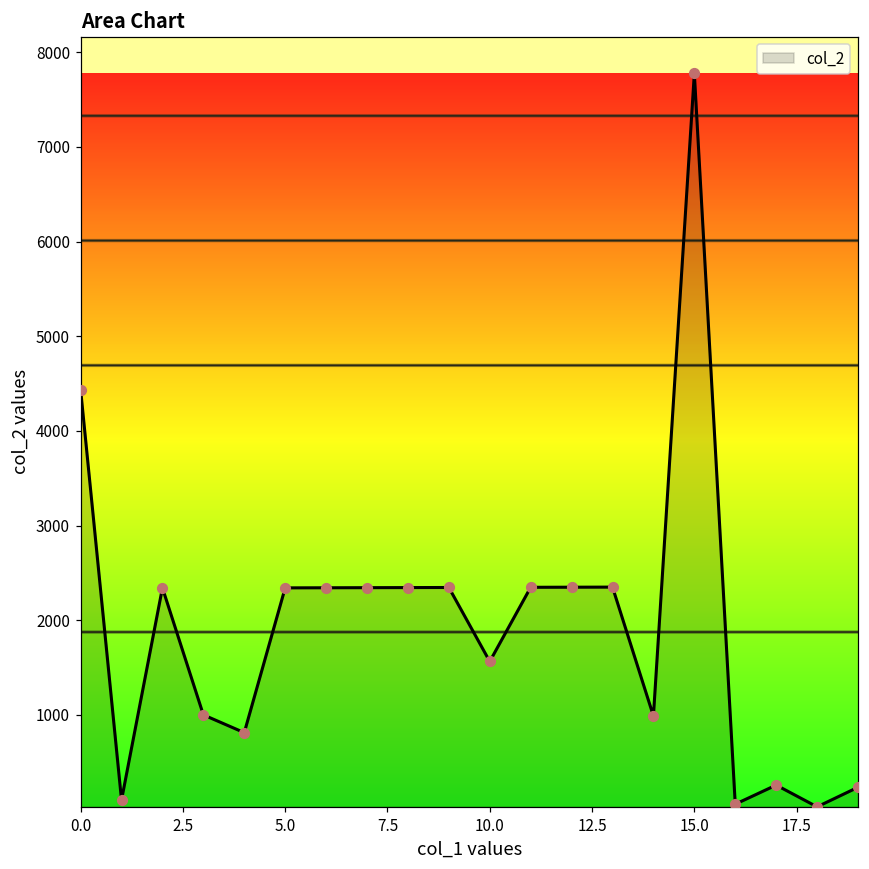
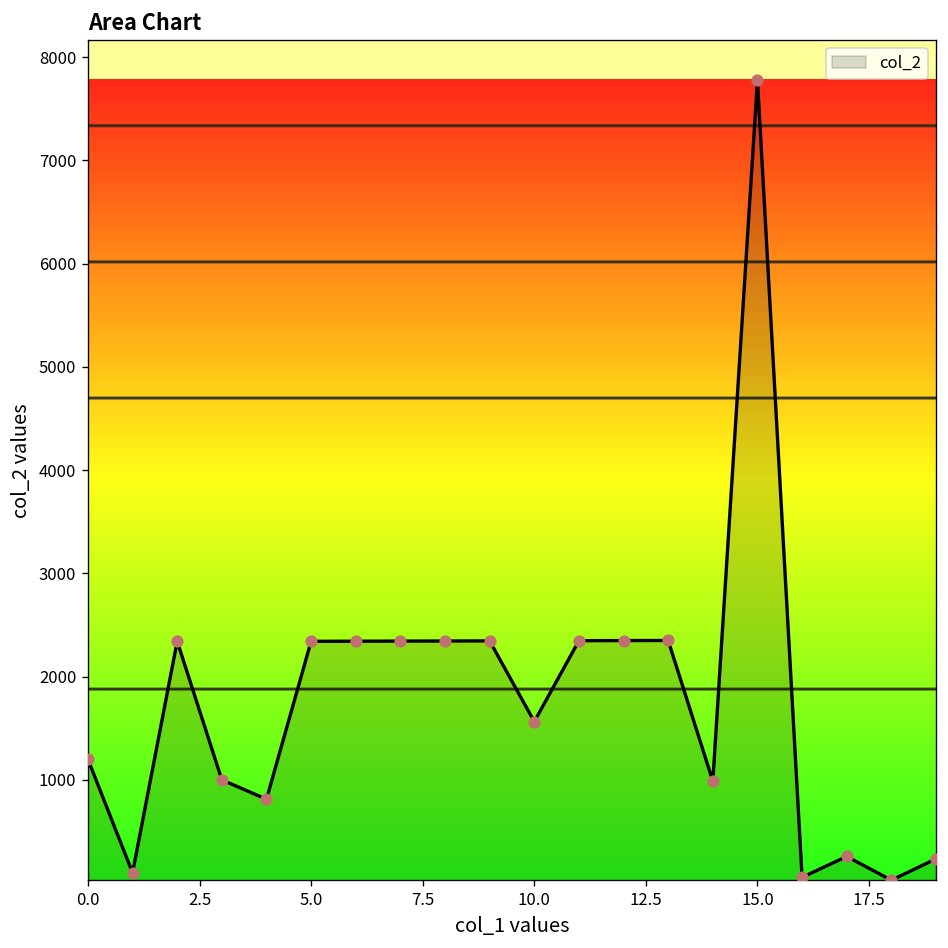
  {
-   "0.0": 4400,
+   "0.0": 1200,
    "5.0": 2300,
    "10.0": 1600,
    "15.0": 7800
  }
